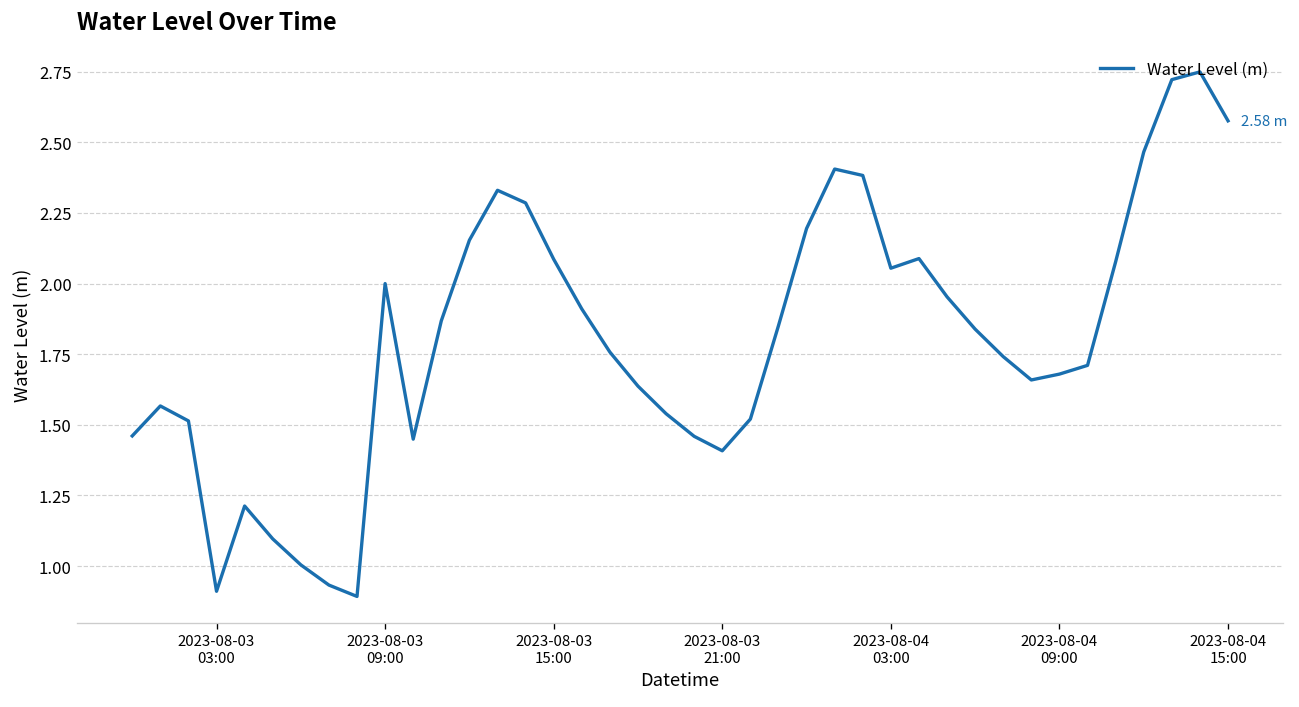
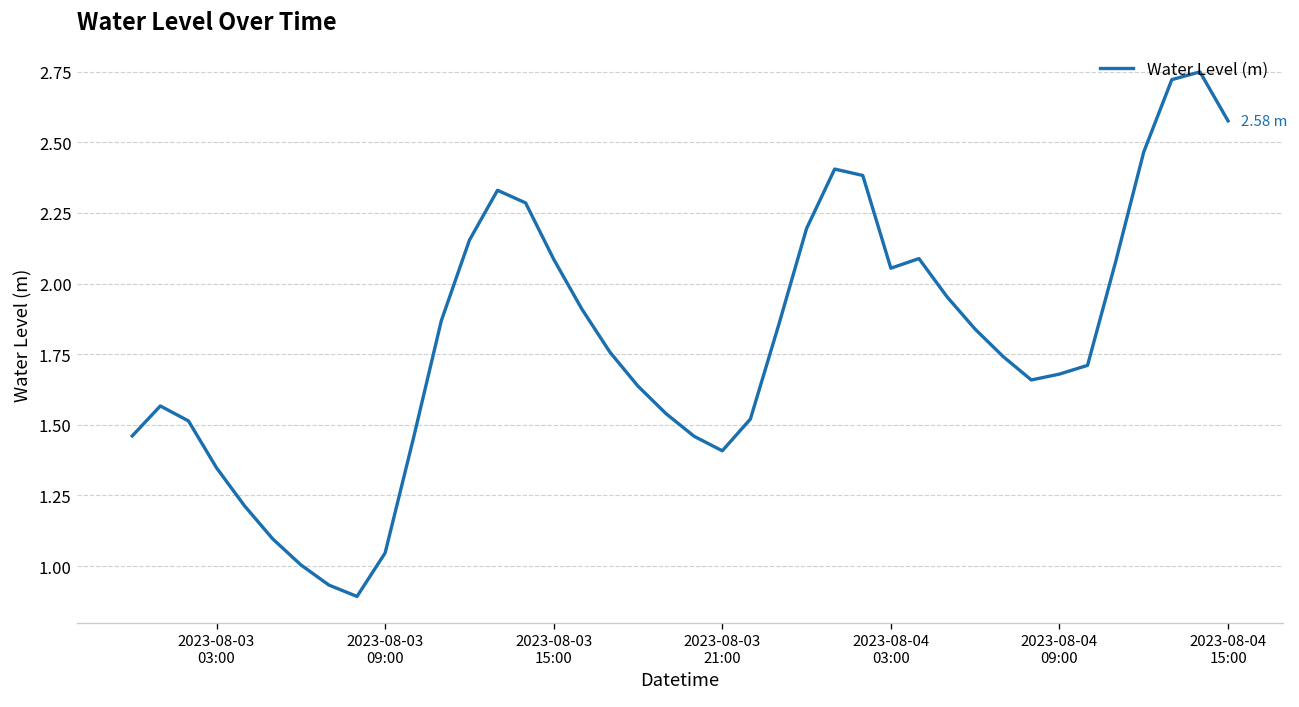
  {
-   "2023-08-03 03:00": 0.91,
-   "2023-08-03 09:00": 2.00,
+   "2023-08-03 03:00": 1.35,
+   "2023-08-03 09:00": 1.05,
    "2023-08-03 15:00": 2.09,
    "2023-08-03 21:00": 1.41,
    "2023-08-04 03:00": 2.05,
    "2023-08-04 09:00": 1.68
  }
